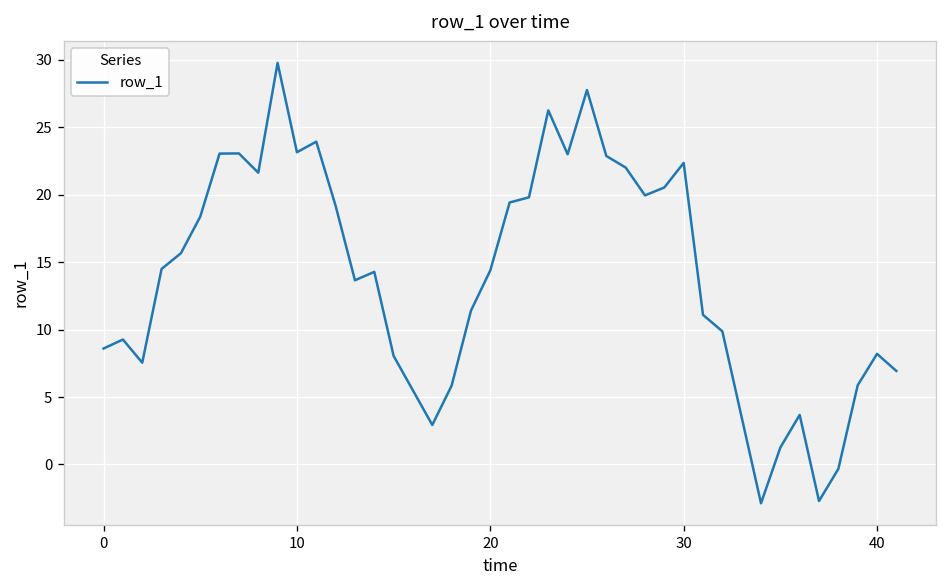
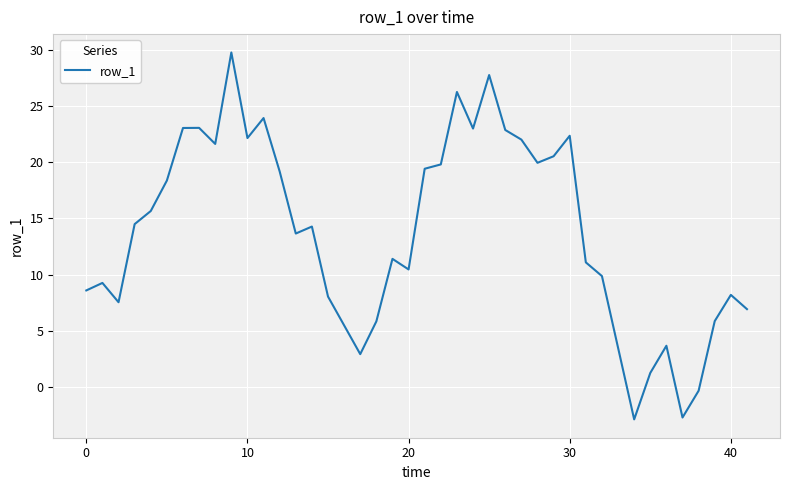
  {
    "0": 8.6,
-   "10": 23.1,
-   "20": 14.4,
+   "10": 22.2,
+   "20": 10.5,
    "30": 22.4,
    "40": 8.2
  }
